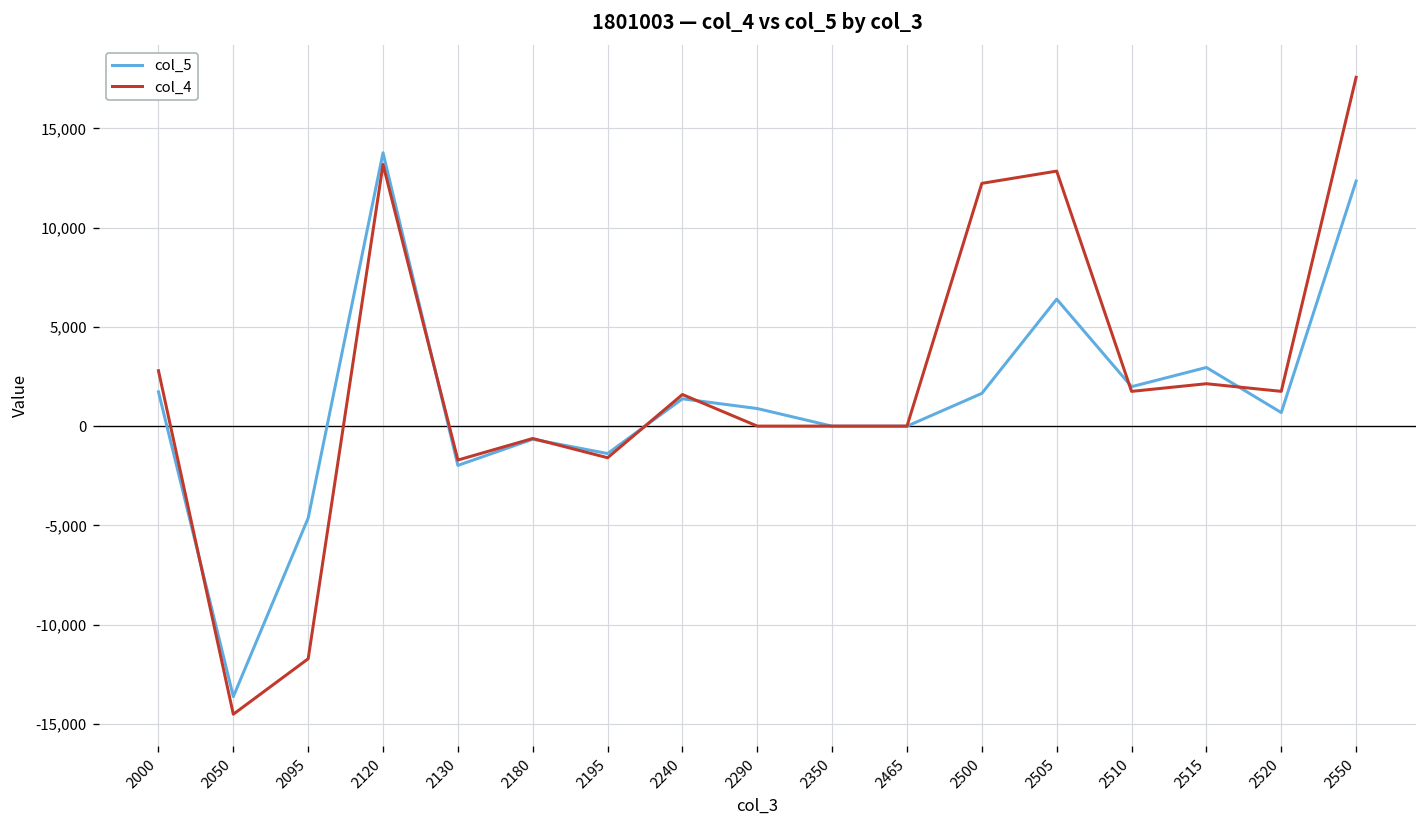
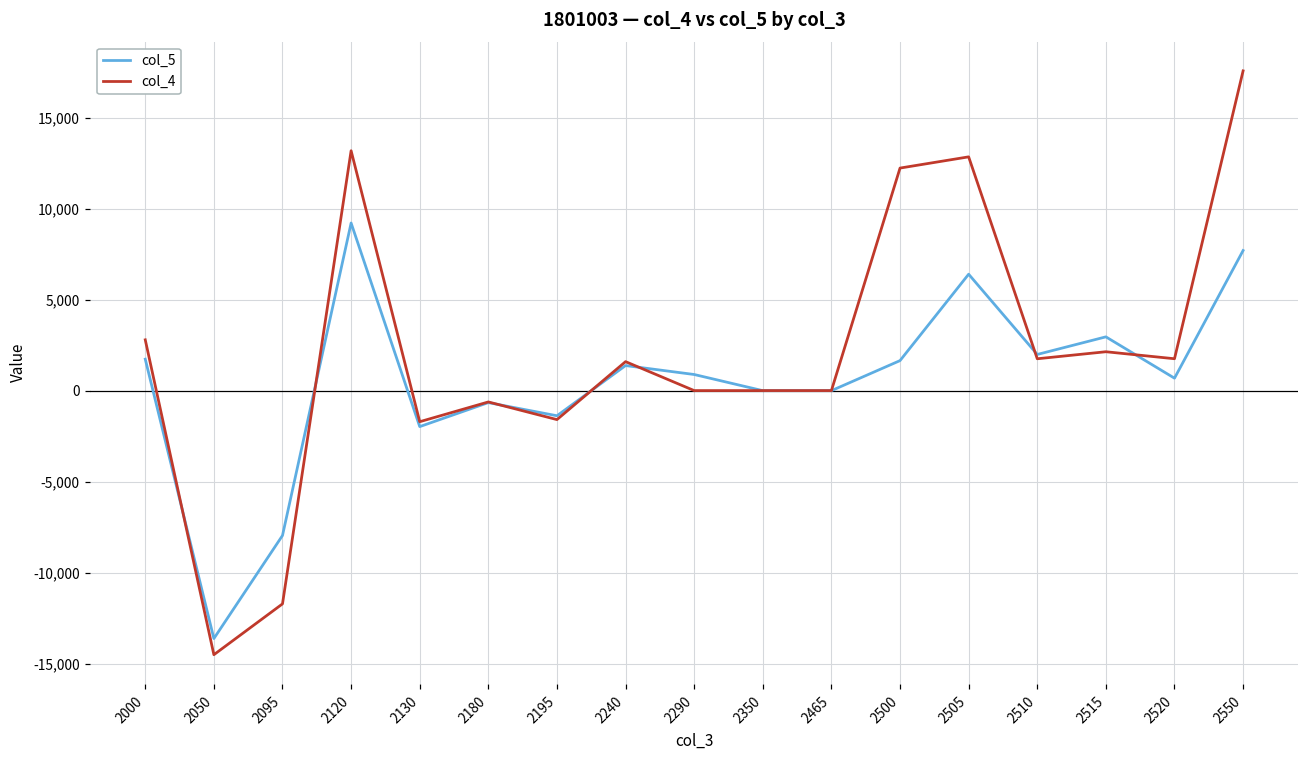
  {
    "col_5": {
      "2000": "1,700",
      "2050": "-13,600",
-     "2095": "-4,600",
-     "2120": "13,800",
+     "2095": "-8,000",
+     "2120": "9,200",
      "2130": "-2,000",
      "2195": "-1,400",
      "2240": "1,400",
      "2290": "900",
      "2500": "1,700",
      "2505": "6,400",
      "2510": "2,000",
      "2515": "3,000",
      "2520": "700",
-     "2550": "12,300"
+     "2550": "7,700"
    },
    "col_4": {
      "2000": "2,800",
      "2050": "-14,500",
      "2095": "-11,700",
      "2120": "13,200",
      "2130": "-1,700",
      "2195": "-1,600",
      "2240": "1,600",
      "2290": "0",
      "2500": "12,200",
      "2505": "12,800",
      "2510": "1,800",
      "2515": "2,100",
      "2520": "1,800",
      "2550": "17,600"
    }
  }
